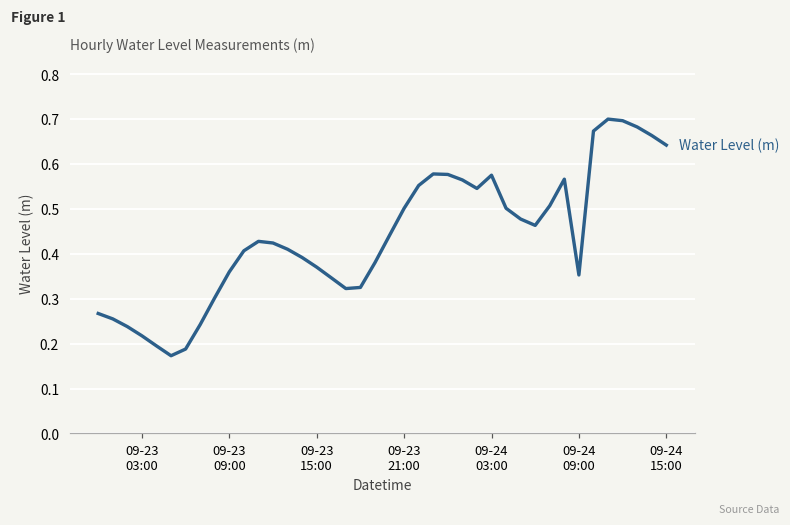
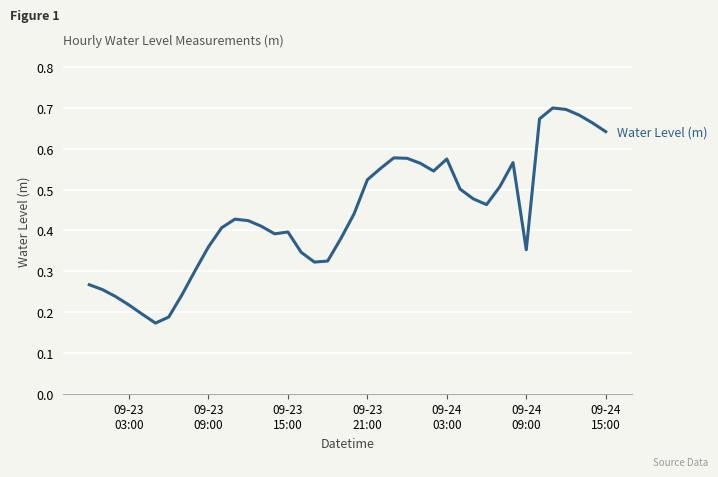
  {
    "09-23 03:00": 0.22,
    "09-23 09:00": 0.36,
-   "09-23 15:00": 0.37,
-   "09-23 21:00": 0.50,
+   "09-23 15:00": 0.40,
+   "09-23 21:00": 0.52,
    "09-24 03:00": 0.58,
    "09-24 09:00": 0.35,
    "09-24 15:00": 0.64
  }
